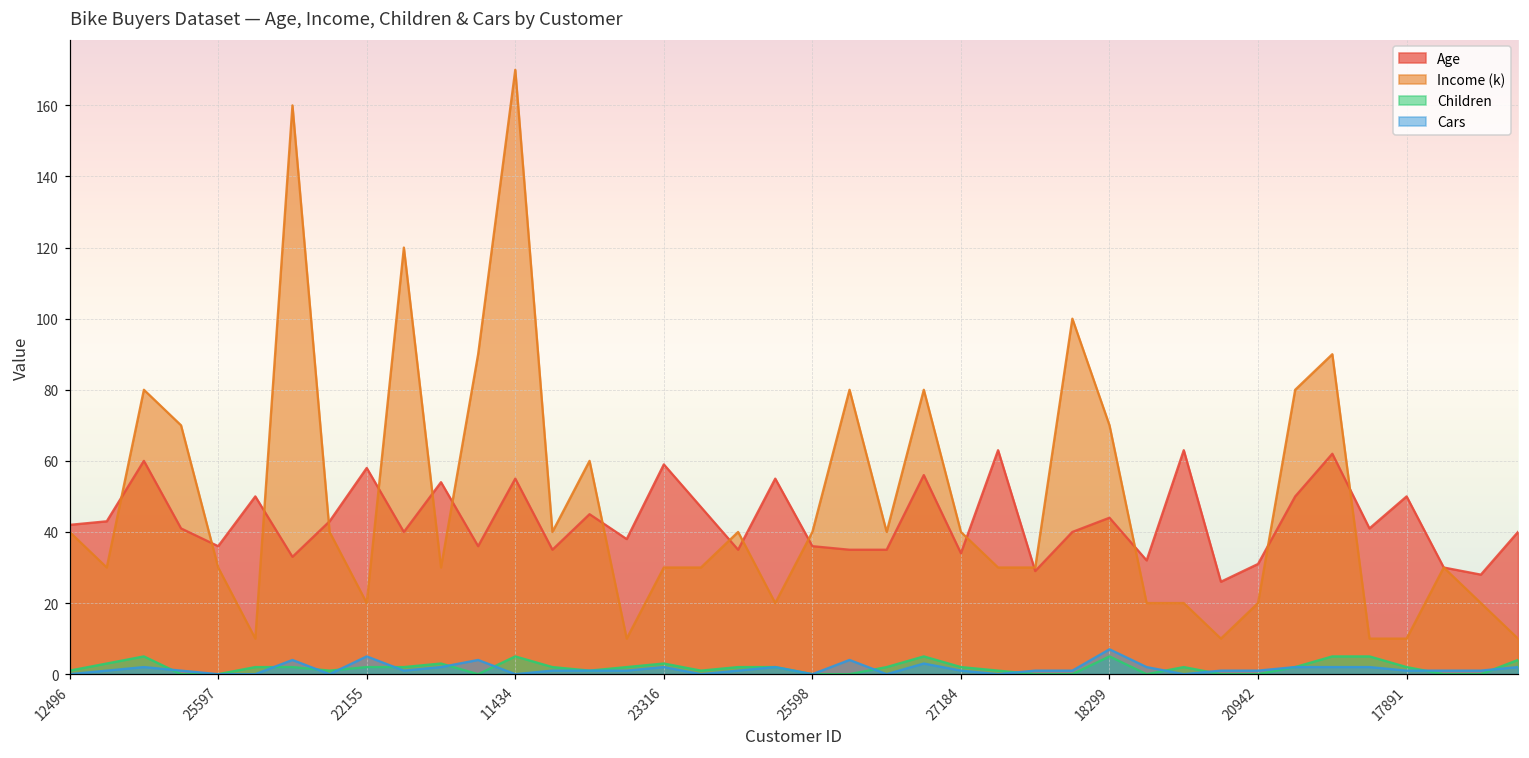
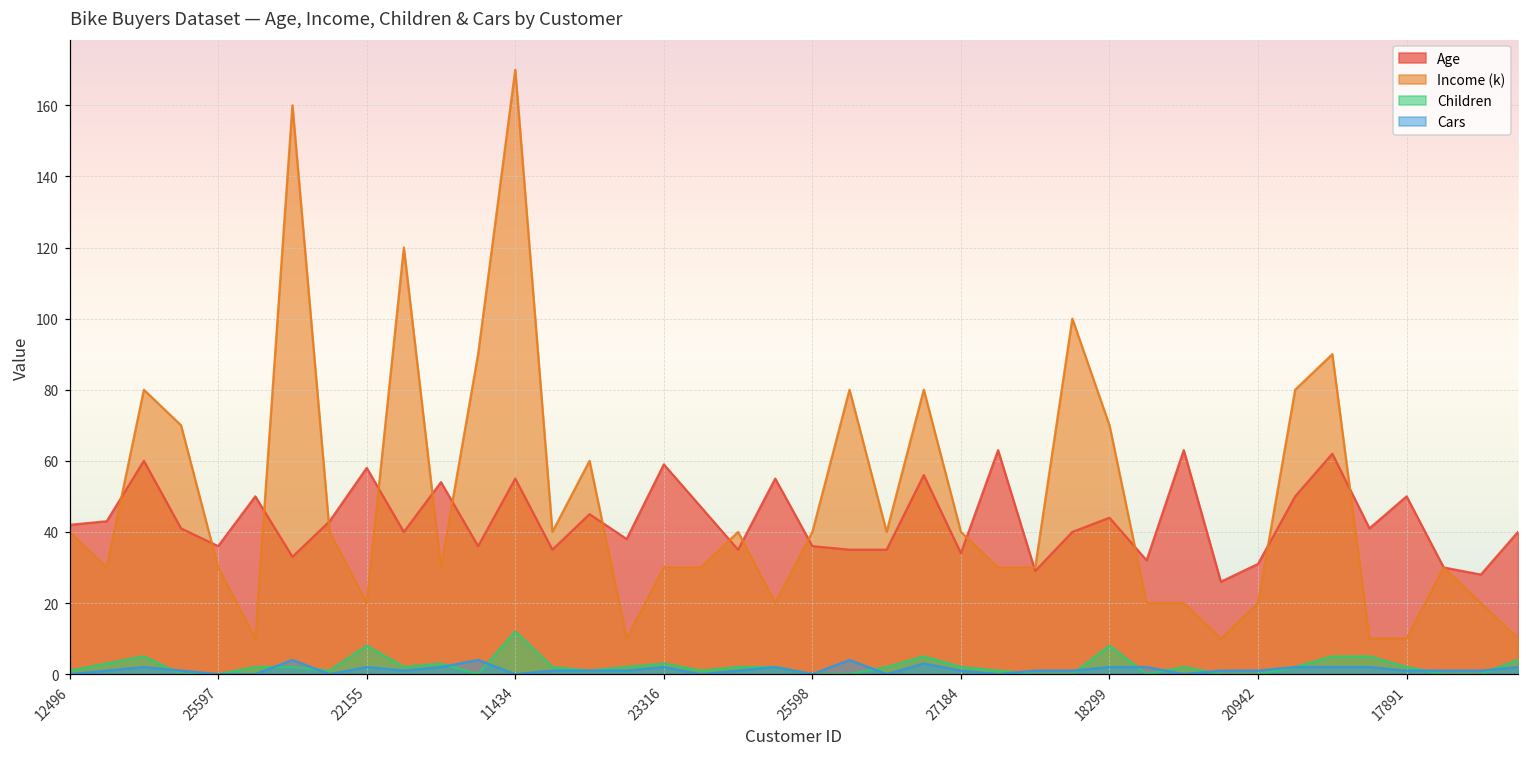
  {
    "Children": {
      "12496": 1,
-     "22155": 2,
-     "11434": 5,
+     "22155": 8,
+     "11434": 12,
      "23316": 3,
      "27184": 2,
-     "18299": 5,
+     "18299": 8,
      "20942": 0,
      "17891": 2
    },
    "Cars": {
      "12496": 0,
-     "22155": 5,
+     "22155": 2,
      "11434": 0,
      "23316": 2,
      "27184": 1,
-     "18299": 7,
+     "18299": 2,
      "20942": 1,
      "17891": 1
    }
  }
